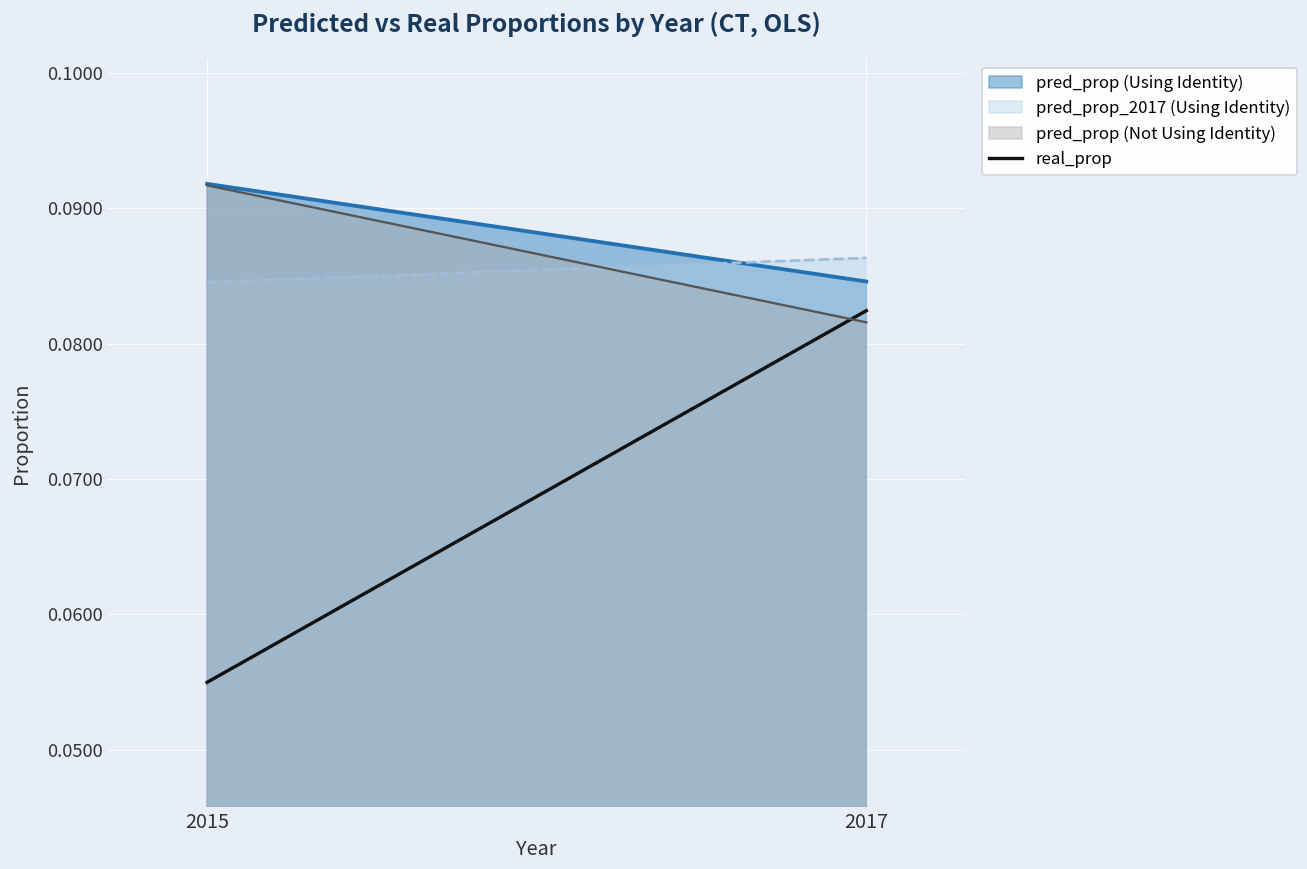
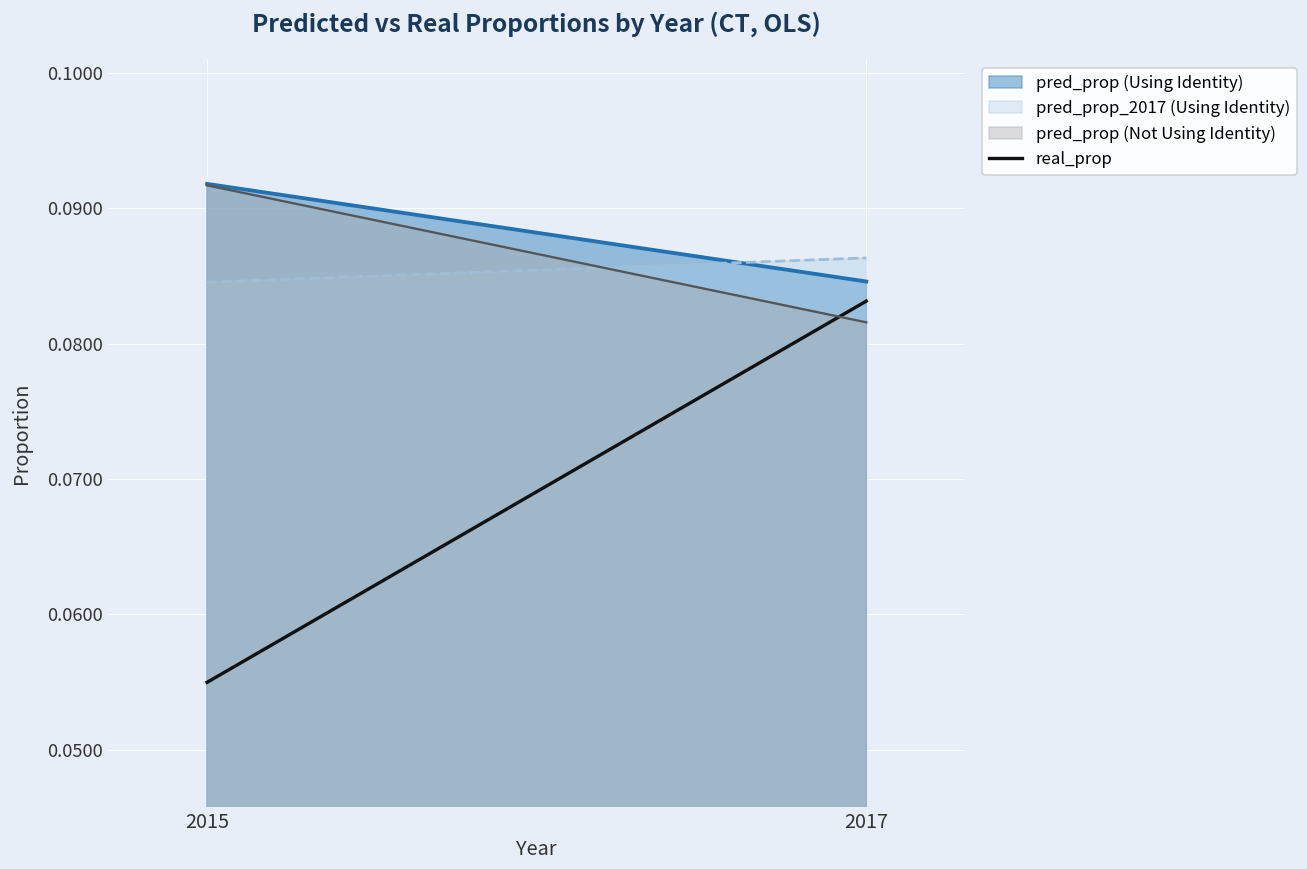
  {
    "pred_prop (Using Identity)": {
      "2017": 0.0846
    },
    "real_prop": {
      "2015": 0.0550,
-     "2017": 0.0824
+     "2017": 0.0831
    }
  }
